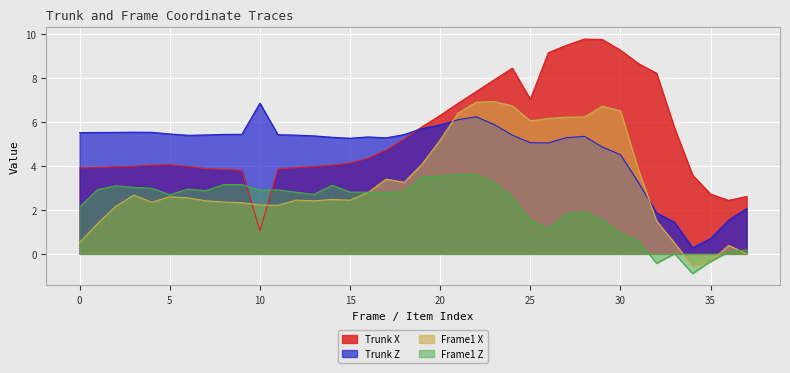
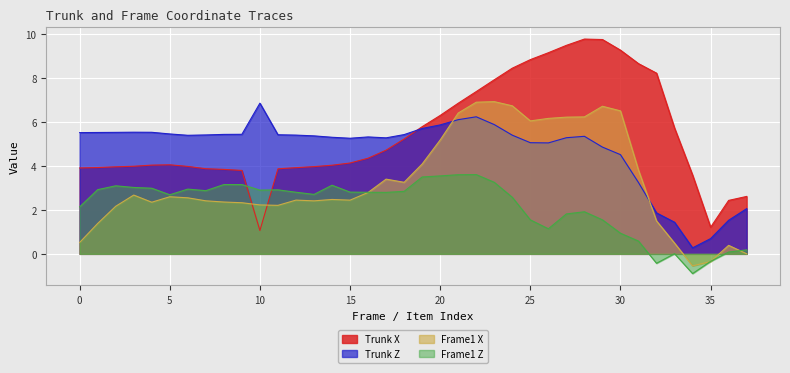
  {
    "Trunk X": {
      "0": 3.9,
      "5": 4.0,
      "10": 1.1,
      "15": 4.1,
      "20": 6.3,
-     "25": 7.0,
+     "25": 8.8,
      "30": 9.3,
-     "35": 2.7
+     "35": 1.2
    },
    "Trunk Z": {
      "0": 5.5,
      "5": 5.4,
      "10": 6.8,
      "15": 5.3,
      "20": 5.9,
      "25": 5.1,
      "30": 4.5,
      "35": 0.7
    }
  }
